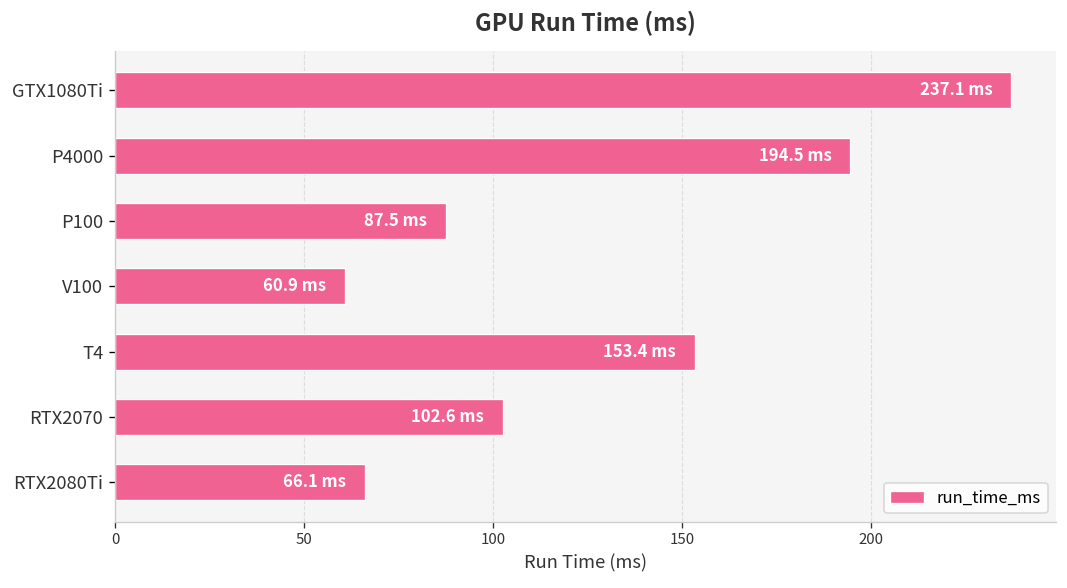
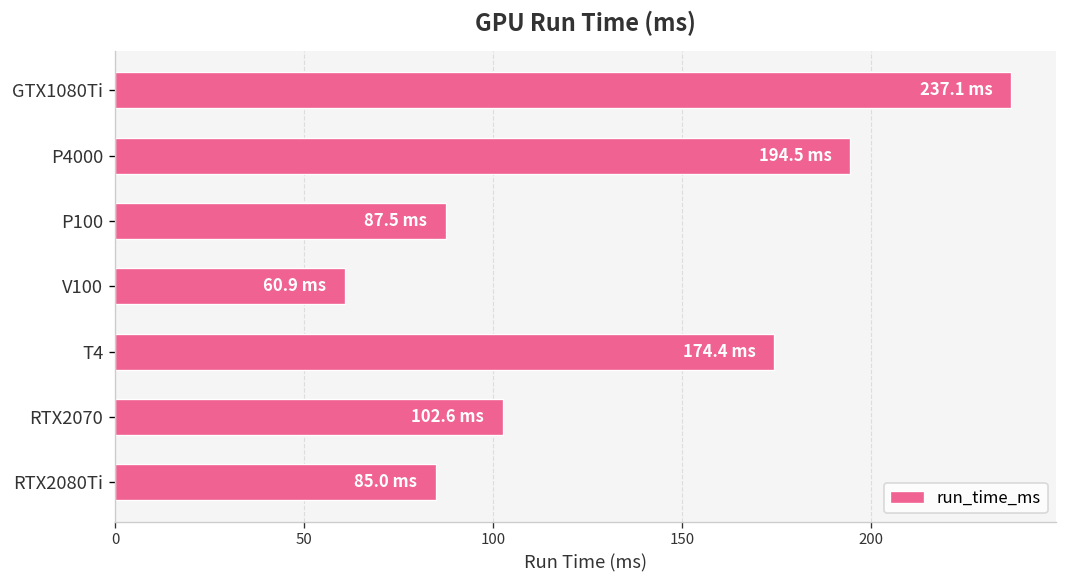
  {
    "GTX1080Ti": 237.1,
    "P4000": 194.5,
    "P100": 87.5,
    "V100": 60.9,
-   "T4": 153.4,
+   "T4": 174.4,
    "RTX2070": 102.6,
-   "RTX2080Ti": 66.1
+   "RTX2080Ti": 85.0
  }
